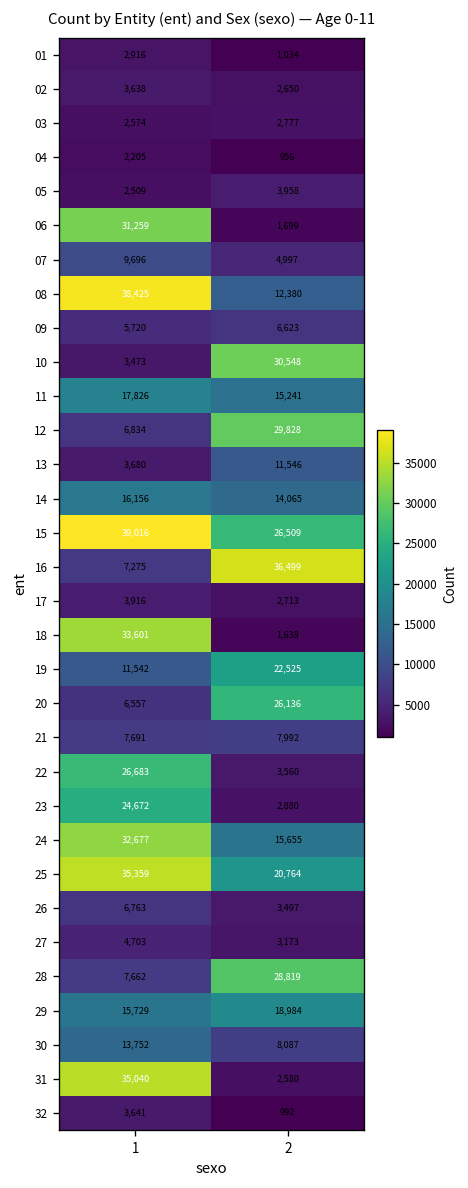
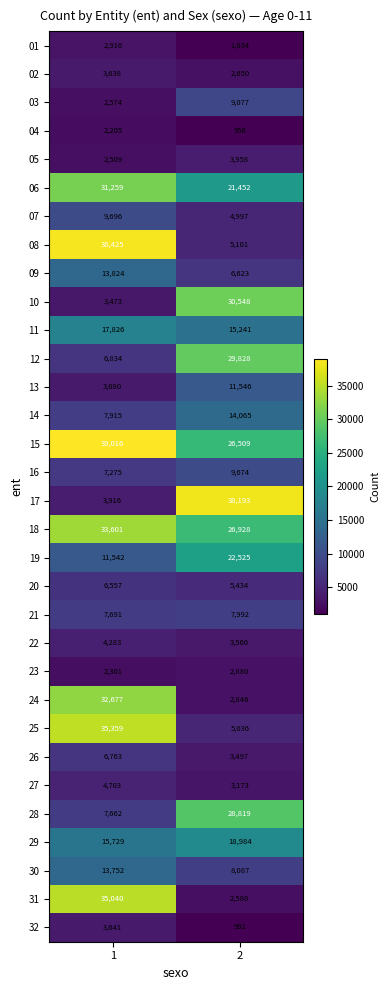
  {
    "01": {
      "1": "2,916",
      "2": "1,034"
    },
    "02": {
      "1": "3,638",
      "2": "2,650"
    },
    "03": {
      "1": "2,574",
-     "2": "2,777"
+     "2": "9,077"
    },
    "04": {
      "1": "2,205",
      "2": "956"
    },
    "05": {
      "1": "2,509",
      "2": "3,958"
    },
    "06": {
      "1": "31,259",
-     "2": "1,699"
+     "2": "21,452"
    },
    "07": {
      "1": "9,696",
      "2": "4,997"
    },
    "08": {
      "1": "38,425",
-     "2": "12,380"
+     "2": "5,101"
    },
    "09": {
-     "1": "5,720",
+     "1": "13,824",
      "2": "6,623"
    },
    "10": {
      "1": "3,473",
      "2": "30,548"
    },
    "11": {
      "1": "17,826",
      "2": "15,241"
    },
    "12": {
      "1": "6,834",
      "2": "29,828"
    },
    "13": {
      "1": "3,680",
      "2": "11,546"
    },
    "14": {
-     "1": "16,156",
+     "1": "7,915",
      "2": "14,065"
    },
    "15": {
      "1": "39,016",
      "2": "26,509"
    },
    "16": {
      "1": "7,275",
-     "2": "36,499"
+     "2": "9,674"
    },
    "17": {
      "1": "3,916",
-     "2": "2,713"
+     "2": "38,193"
    },
    "18": {
      "1": "33,601",
-     "2": "1,638"
+     "2": "26,928"
    },
    "19": {
      "1": "11,542",
      "2": "22,525"
    },
    "20": {
      "1": "6,557",
-     "2": "26,136"
+     "2": "5,434"
    },
    "21": {
      "1": "7,691",
      "2": "7,992"
    },
    "22": {
-     "1": "26,683",
+     "1": "4,283",
      "2": "3,560"
    },
    "23": {
-     "1": "24,672",
+     "1": "2,301",
      "2": "2,880"
    },
    "24": {
      "1": "32,677",
-     "2": "15,655"
+     "2": "2,846"
    },
    "25": {
      "1": "35,359",
-     "2": "20,764"
+     "2": "5,036"
    },
    "26": {
      "1": "6,763",
      "2": "3,497"
    },
    "27": {
      "1": "4,703",
      "2": "3,173"
    },
    "28": {
      "1": "7,662",
      "2": "28,819"
    },
    "29": {
      "1": "15,729",
      "2": "18,984"
    },
    "30": {
      "1": "13,752",
      "2": "8,087"
    },
    "31": {
      "1": "35,040",
      "2": "2,580"
    },
    "32": {
      "1": "3,641",
      "2": "992"
    }
  }
